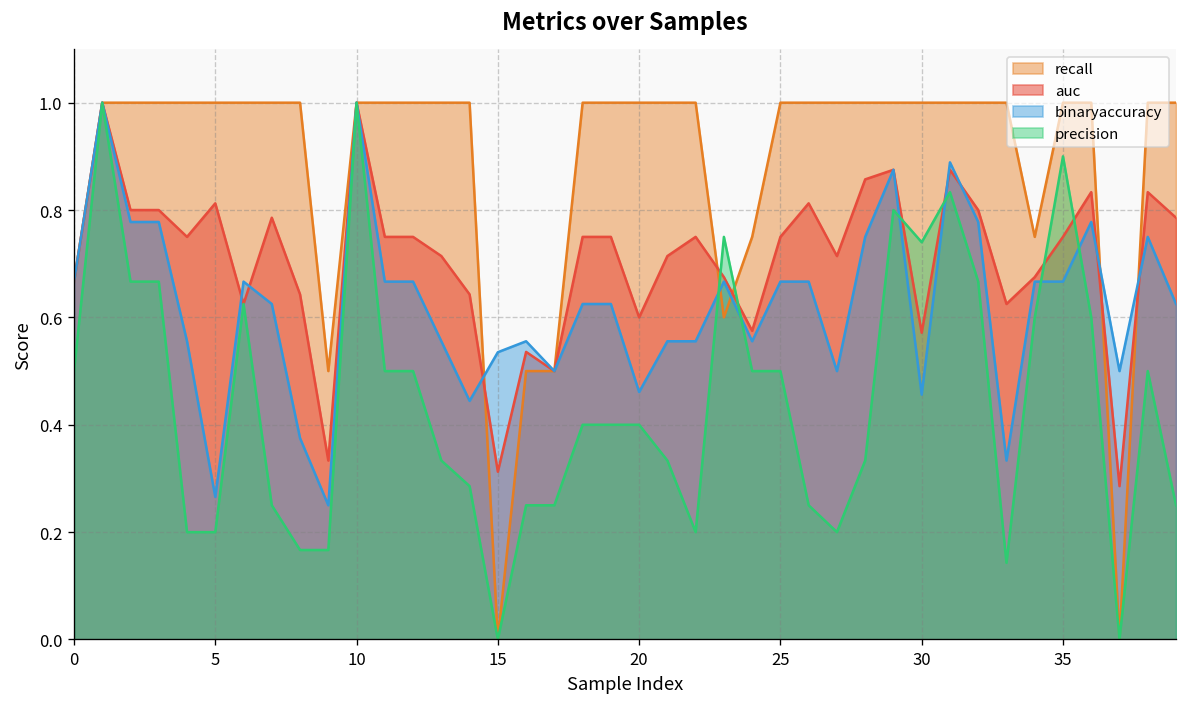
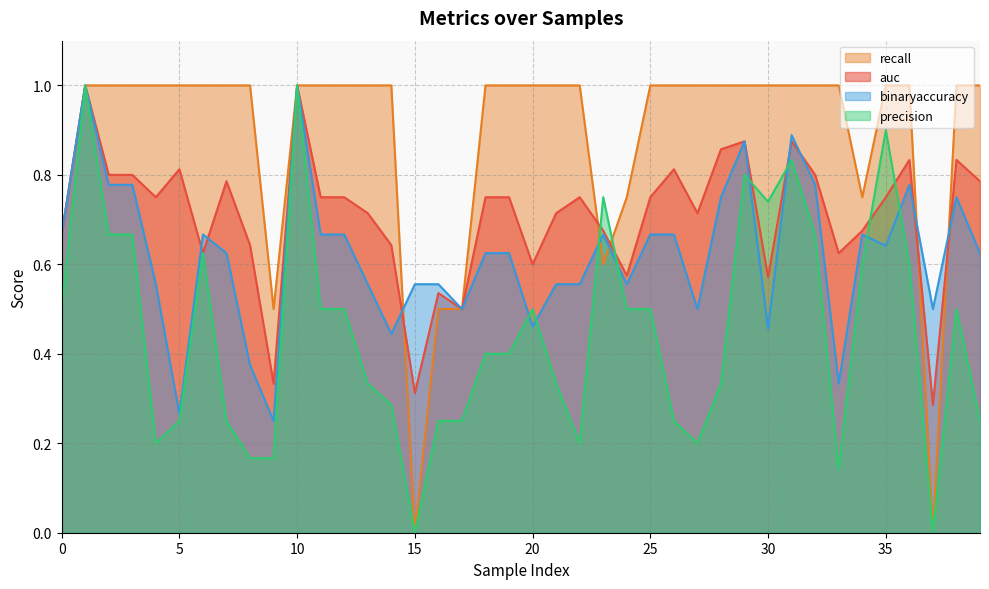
  {
    "binaryaccuracy": {
      "5": 0.27,
-     "15": 0.54,
+     "15": 0.56,
      "20": 0.46,
      "25": 0.67,
      "30": 0.46,
-     "35": 0.67
+     "35": 0.64
    },
    "precision": {
      "0": 0.50,
-     "5": 0.20,
-     "20": 0.4,
+     "5": 0.25,
+     "20": 0.5,
      "25": 0.50,
      "30": 0.74,
      "35": 0.90
    }
  }
